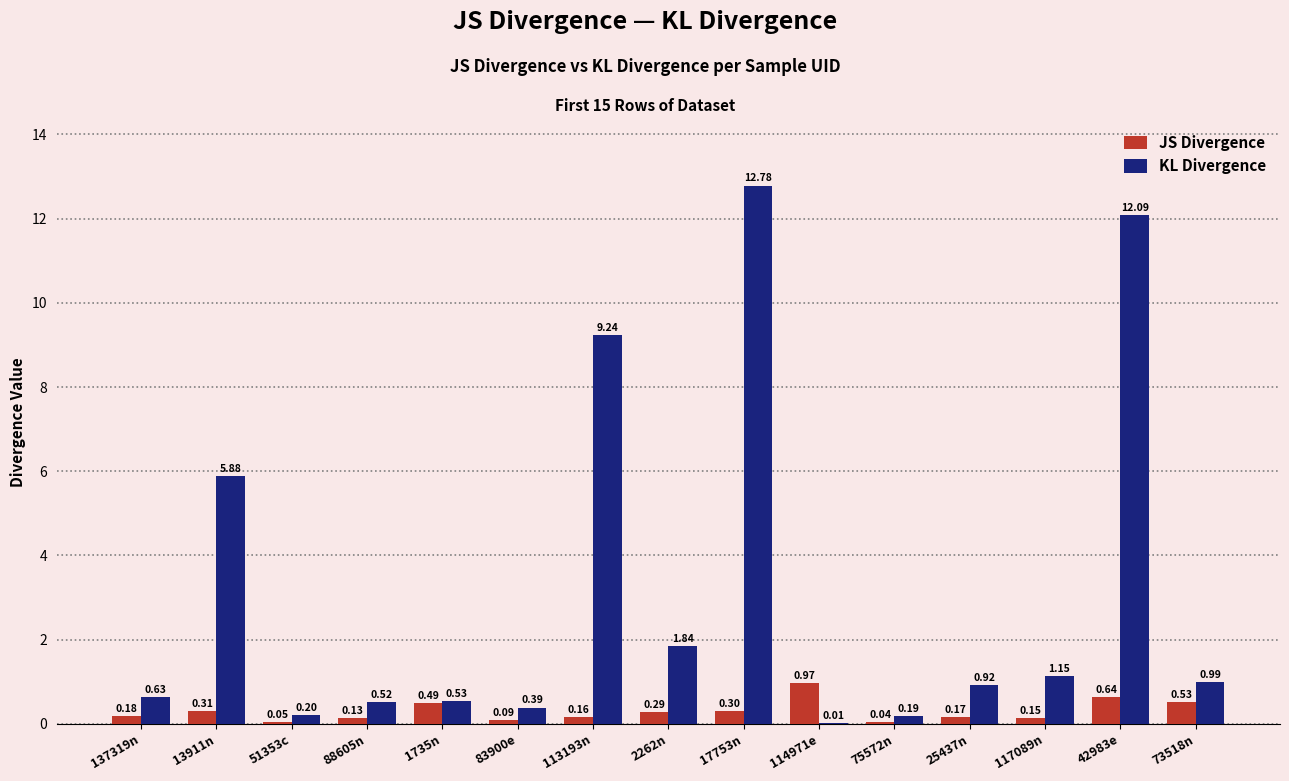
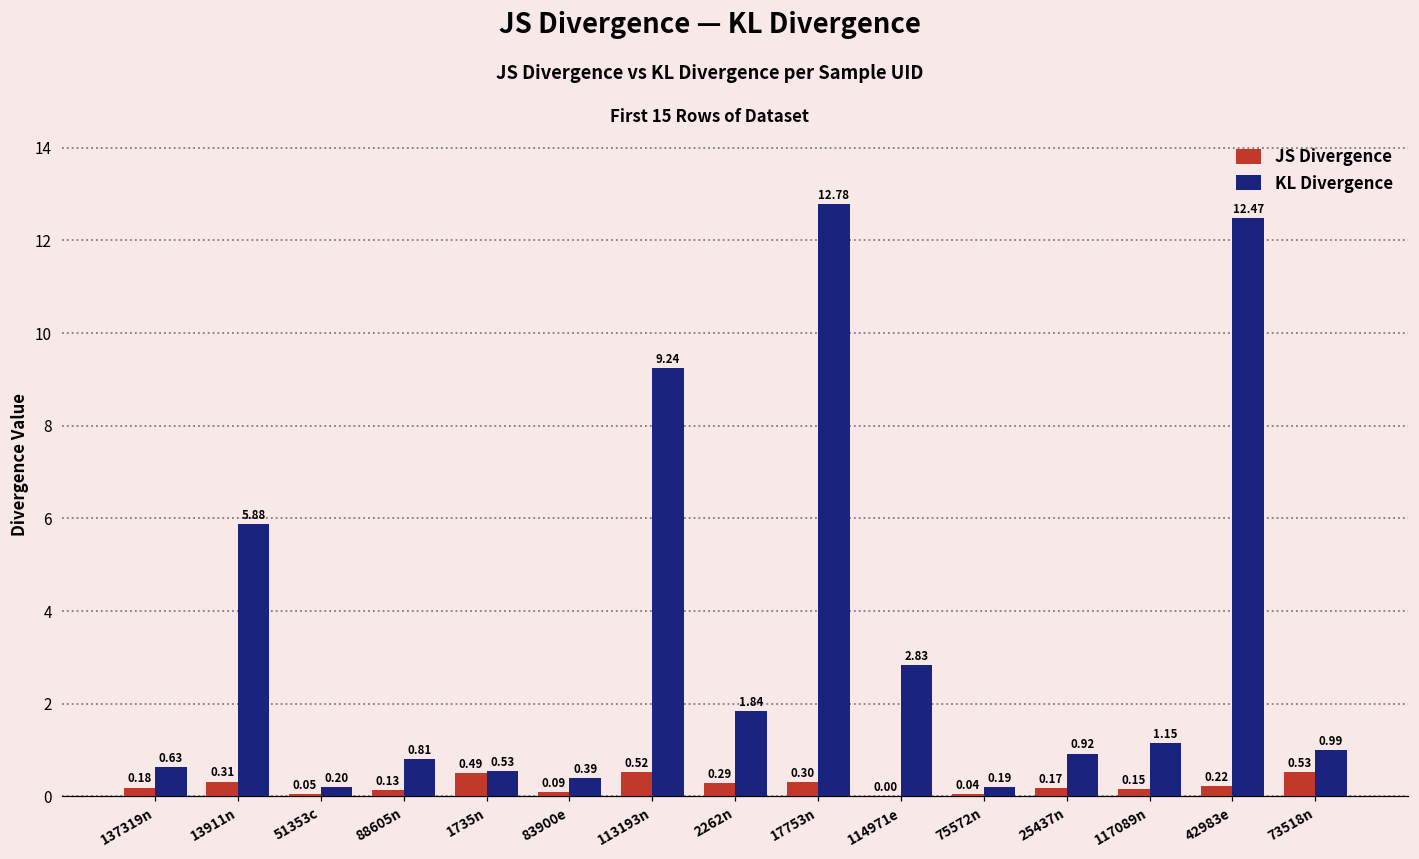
  {
    "JS Divergence": {
      "137319n": 0.18,
      "13911n": 0.31,
      "51353c": 0.05,
      "88605n": 0.13,
      "1735n": 0.49,
      "83900e": 0.09,
-     "113193n": 0.16,
+     "113193n": 0.52,
      "2262n": 0.29,
      "17753n": 0.30,
-     "114971e": 0.97,
+     "114971e": 0.00,
      "75572n": 0.04,
      "25437n": 0.17,
      "117089n": 0.15,
-     "42983e": 0.64,
+     "42983e": 0.22,
      "73518n": 0.53
    },
    "KL Divergence": {
      "137319n": 0.63,
      "13911n": 5.88,
      "51353c": 0.20,
-     "88605n": 0.52,
+     "88605n": 0.81,
      "1735n": 0.53,
      "83900e": 0.39,
      "113193n": 9.24,
      "2262n": 1.84,
      "17753n": 12.78,
-     "114971e": 0.01,
+     "114971e": 2.83,
      "75572n": 0.19,
      "25437n": 0.92,
      "117089n": 1.15,
-     "42983e": 12.09,
+     "42983e": 12.47,
      "73518n": 0.99
    }
  }
